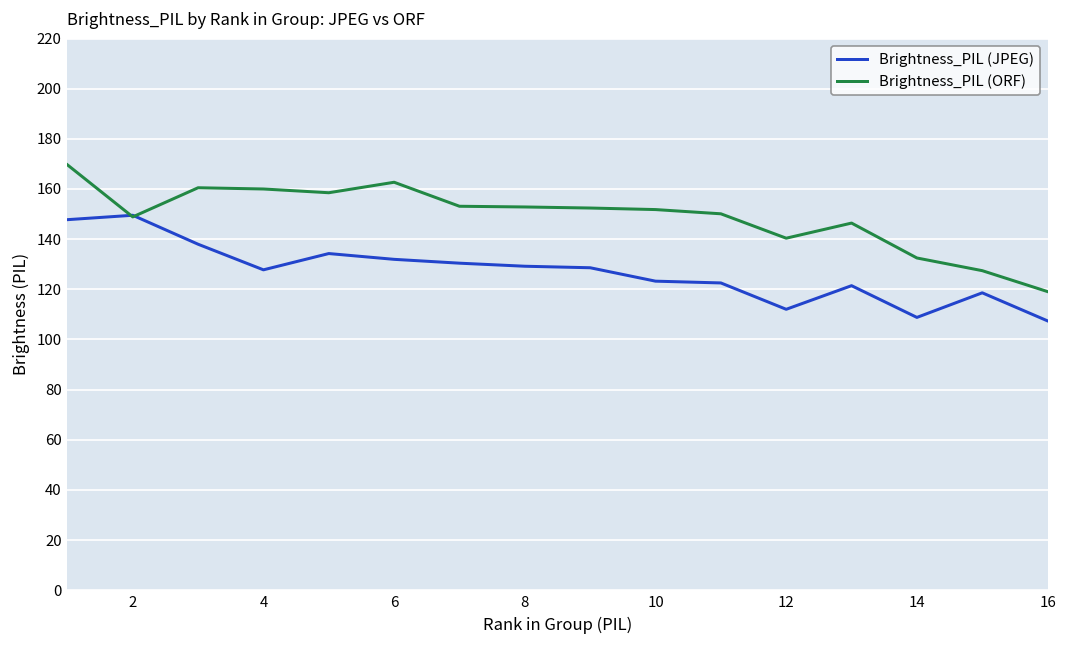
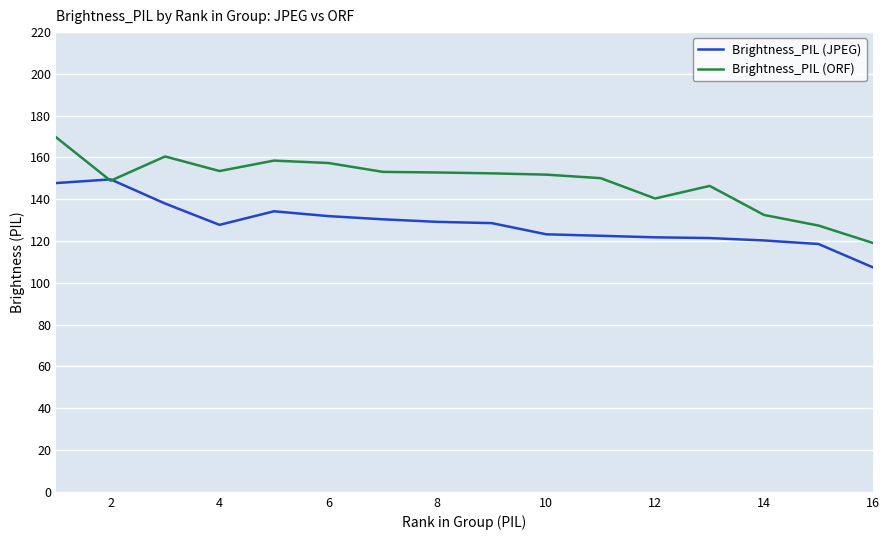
  {
    "Brightness_PIL (JPEG)": {
      "4": 128,
      "6": 132,
      "8": 129,
      "10": 123,
-     "12": 112,
-     "14": 109,
+     "12": 122,
+     "14": 120,
      "16": 107
    },
    "Brightness_PIL (ORF)": {
-     "4": 160,
-     "6": 163,
+     "4": 154,
+     "6": 157,
      "8": 153,
      "10": 152,
      "12": 140,
      "14": 132,
      "16": 119
    }
  }
